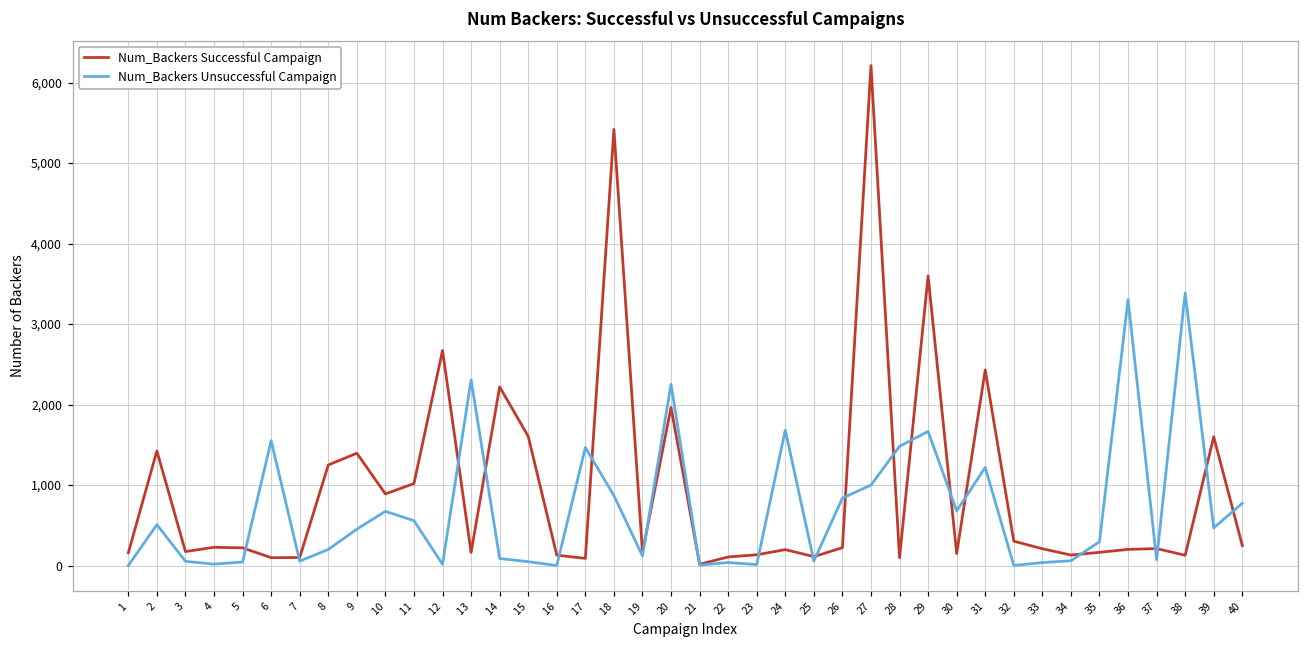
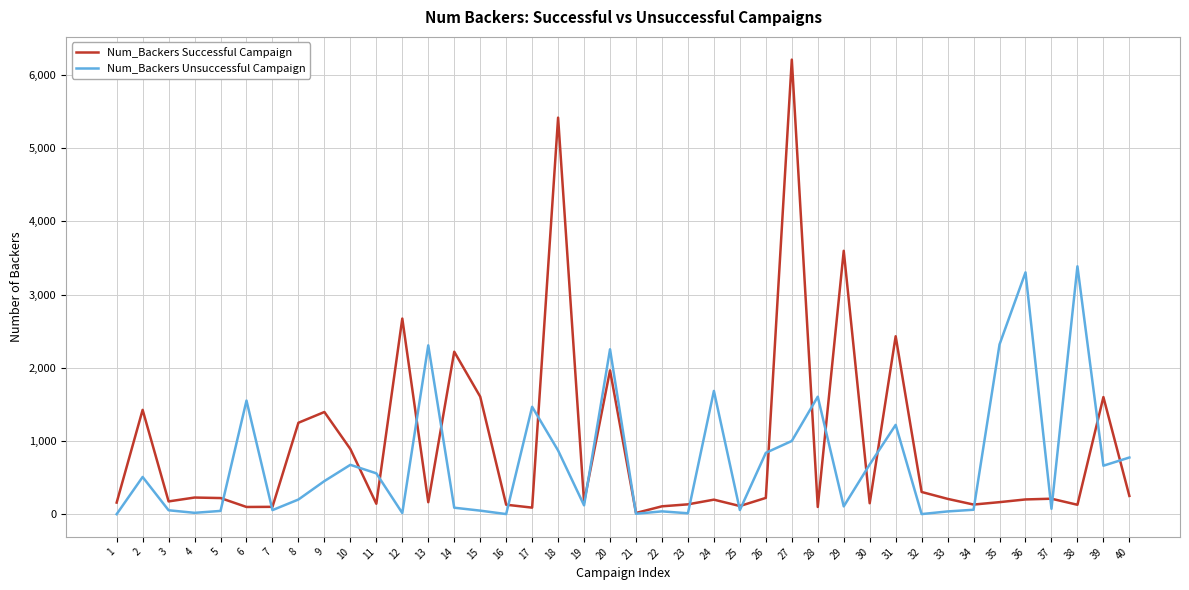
  {
    "Num_Backers Successful Campaign": {
      "1": "200",
      "2": "1,400",
      "3": "200",
      "4": "200",
      "5": "200",
      "6": "100",
      "7": "100",
      "8": "1,200",
      "9": "1,400",
      "10": "900",
-     "11": "1,000",
+     "11": "100",
      "12": "2,700",
      "13": "200",
      "14": "2,200",
      "15": "1,600",
      "16": "100",
      "17": "100",
      "18": "5,400",
      "19": "200",
      "20": "2,000",
      "22": "100",
      "23": "100",
      "24": "200",
      "25": "100",
      "26": "200",
      "27": "6,200",
      "28": "100",
      "29": "3,600",
      "30": "100",
      "31": "2,400",
      "32": "300",
      "33": "200",
      "34": "100",
      "35": "200",
      "36": "200",
      "37": "200",
      "38": "100",
      "39": "1,600",
      "40": "200"
    },
    "Num_Backers Unsuccessful Campaign": {
      "1": "0",
      "2": "500",
      "3": "100",
      "4": "0",
      "5": "0",
      "6": "1,600",
      "7": "100",
      "8": "200",
      "9": "500",
      "10": "700",
      "11": "600",
      "12": "0",
      "13": "2,300",
      "14": "100",
      "15": "0",
      "16": "0",
      "17": "1,500",
      "18": "900",
      "19": "100",
      "20": "2,300",
      "22": "0",
      "23": "0",
      "24": "1,700",
      "25": "100",
      "26": "800",
      "27": "1,000",
-     "28": "1,500",
-     "29": "1,700",
+     "28": "1,600",
+     "29": "100",
      "30": "700",
      "31": "1,200",
      "32": "0",
      "33": "0",
      "34": "100",
-     "35": "300",
+     "35": "2,300",
      "36": "3,300",
      "37": "100",
      "38": "3,400",
-     "39": "500",
+     "39": "700",
      "40": "800"
    }
  }
